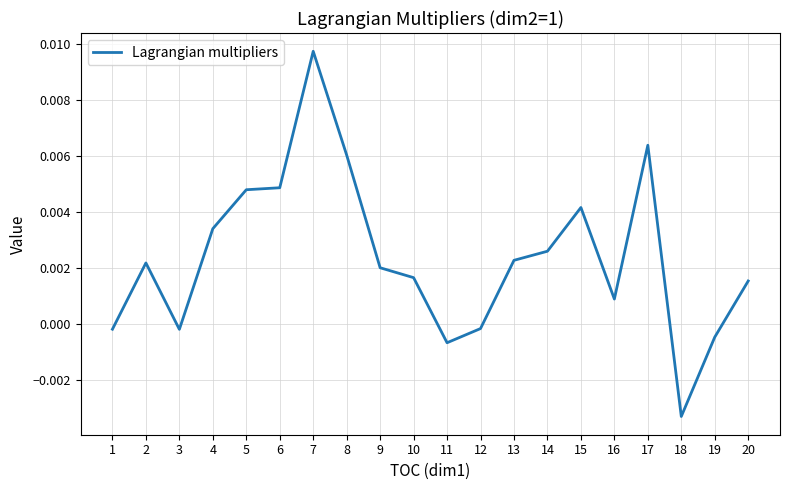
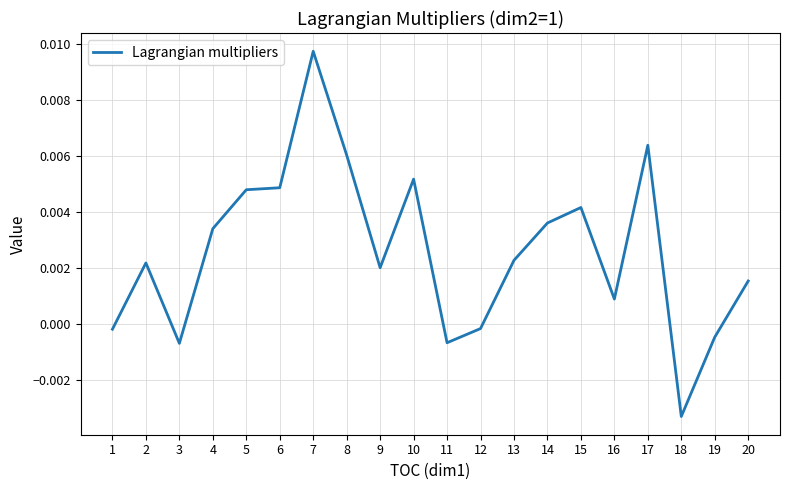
  {
    "1": -0.0002,
    "2": 0.0022,
-   "3": -0.0002,
+   "3": -0.0007,
    "4": 0.0034,
    "5": 0.0048,
    "6": 0.0049,
    "7": 0.0097,
    "8": 0.0060,
    "9": 0.0020,
-   "10": 0.0016,
+   "10": 0.0052,
    "11": -0.0007,
    "12": -0.0002,
    "13": 0.0023,
-   "14": 0.0026,
+   "14": 0.0036,
    "15": 0.0041,
    "16": 0.0009,
    "17": 0.0064,
    "18": -0.0033,
    "19": -0.0005,
    "20": 0.0015
  }
